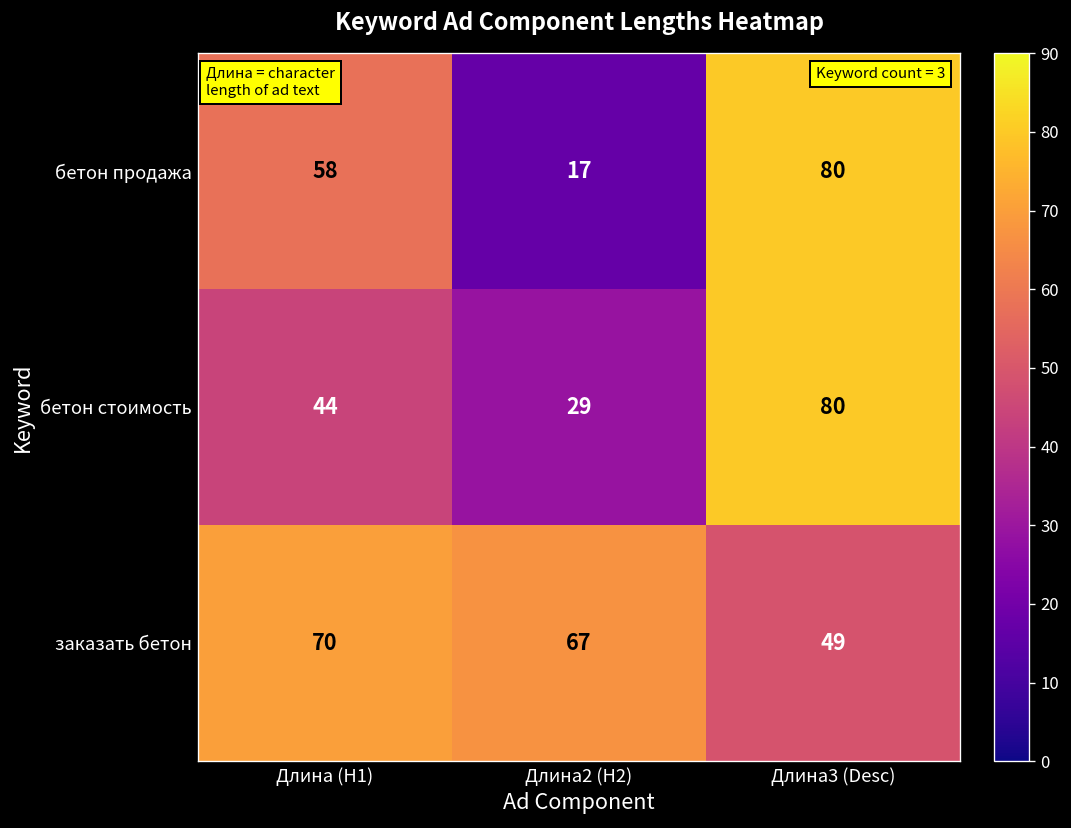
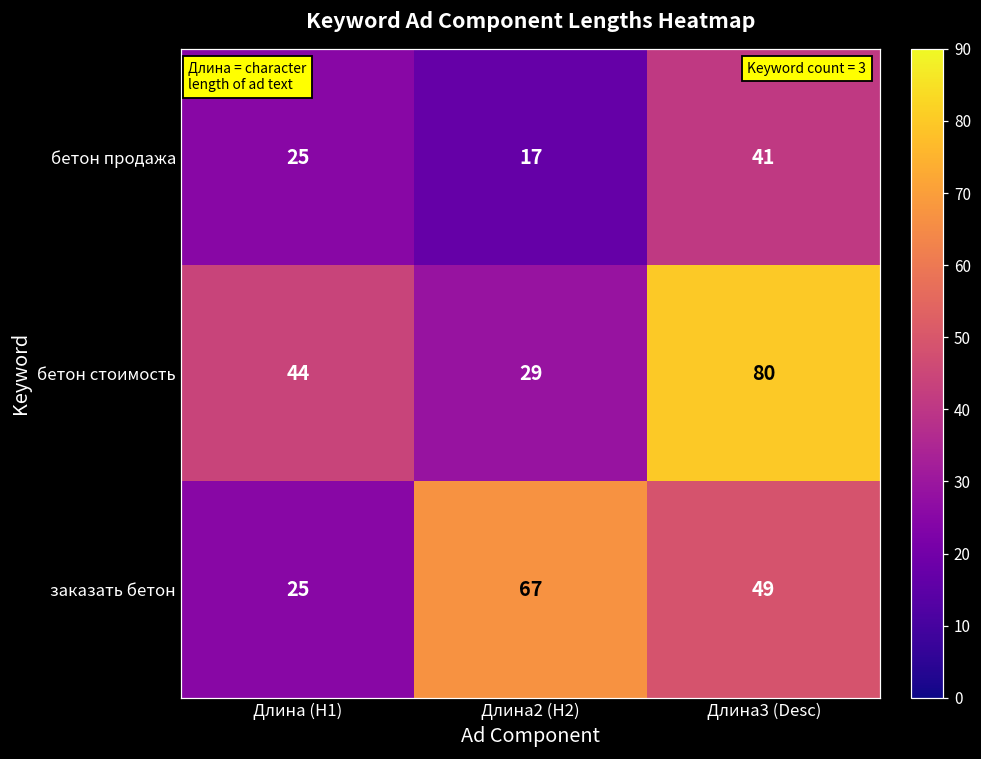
  {
    "бетон продажа": {
-     "Длина (H1)": 58,
+     "Длина (H1)": 25,
      "Длина2 (H2)": 17,
-     "Длина3 (Desc)": 80
+     "Длина3 (Desc)": 41
    },
    "бетон стоимость": {
      "Длина (H1)": 44,
      "Длина2 (H2)": 29,
      "Длина3 (Desc)": 80
    },
    "заказать бетон": {
-     "Длина (H1)": 70,
+     "Длина (H1)": 25,
      "Длина2 (H2)": 67,
      "Длина3 (Desc)": 49
    }
  }
